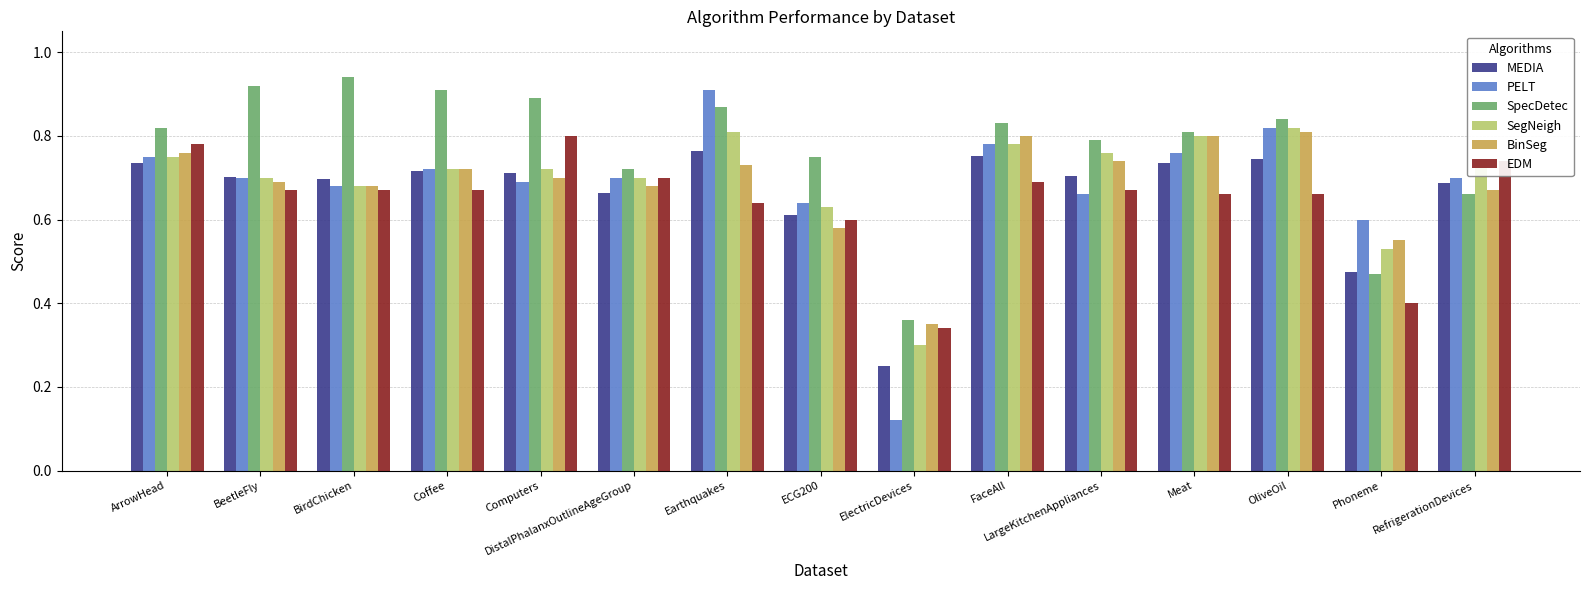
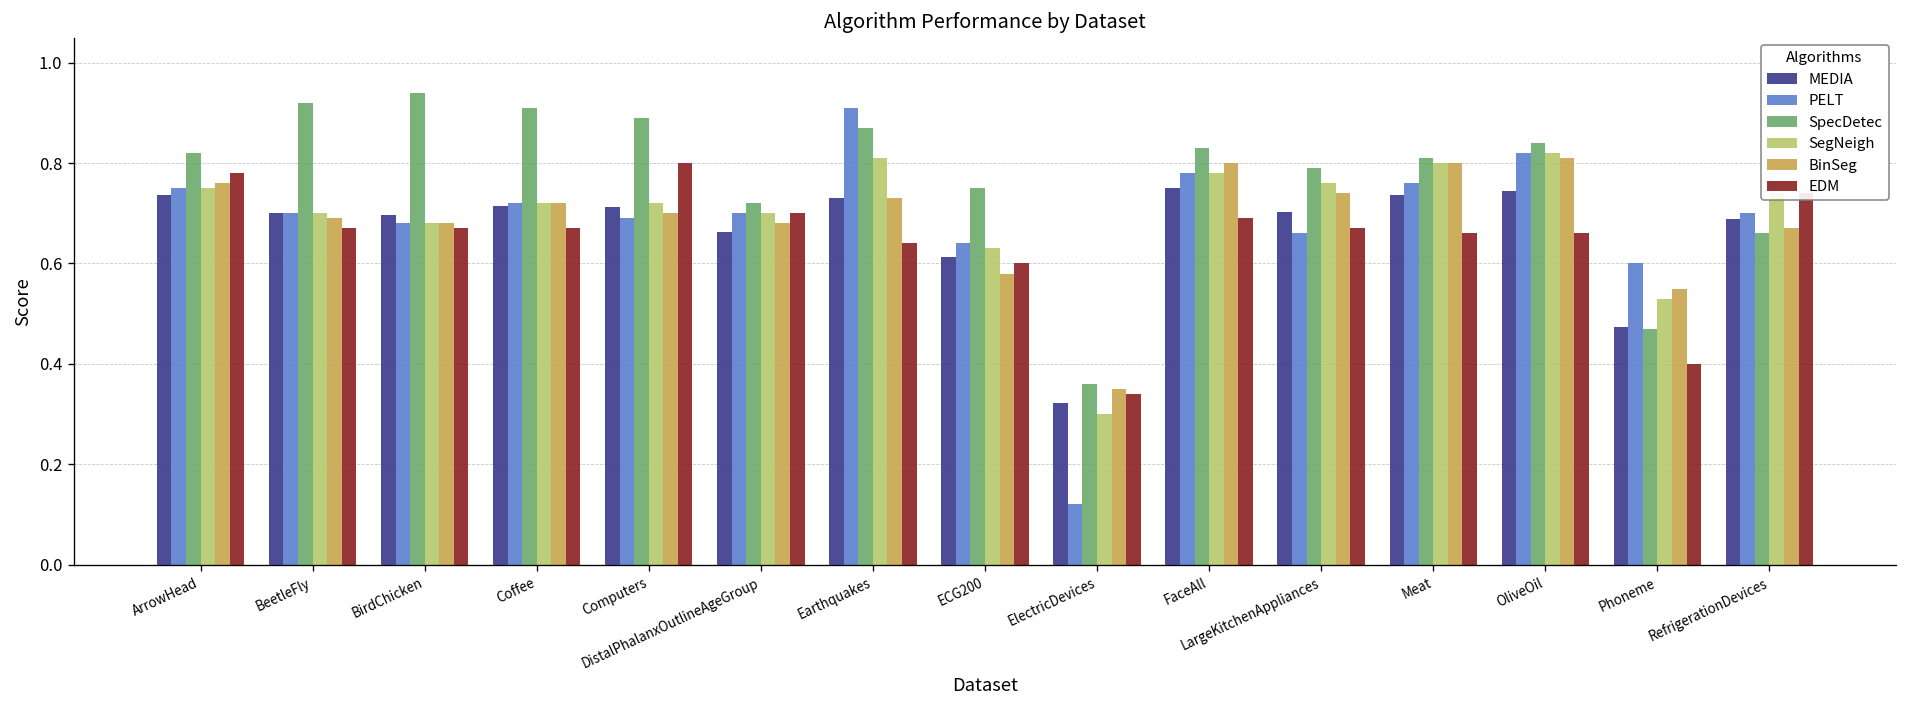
  {
    "MEDIA": {
      "ArrowHead": 0.74,
      "BeetleFly": 0.70,
      "BirdChicken": 0.70,
      "Coffee": 0.72,
      "Computers": 0.71,
      "DistalPhalanxOutlineAgeGroup": 0.66,
-     "Earthquakes": 0.76,
+     "Earthquakes": 0.73,
      "ECG200": 0.61,
-     "ElectricDevices": 0.25,
+     "ElectricDevices": 0.32,
      "FaceAll": 0.75,
      "LargeKitchenAppliances": 0.70,
      "Meat": 0.74,
      "OliveOil": 0.74,
      "Phoneme": 0.47,
      "RefrigerationDevices": 0.69
    },
    "PELT": {
      "ArrowHead": 0.75,
      "BeetleFly": 0.70,
      "BirdChicken": 0.68,
      "Coffee": 0.72,
      "Computers": 0.69,
      "DistalPhalanxOutlineAgeGroup": 0.70,
      "Earthquakes": 0.91,
      "ECG200": 0.64,
      "ElectricDevices": 0.12,
      "FaceAll": 0.78,
      "LargeKitchenAppliances": 0.66,
      "Meat": 0.76,
      "OliveOil": 0.82,
      "Phoneme": 0.60,
      "RefrigerationDevices": 0.70
    },
    "SpecDetec": {
      "ArrowHead": 0.82,
      "BeetleFly": 0.92,
      "BirdChicken": 0.94,
      "Coffee": 0.91,
      "Computers": 0.89,
      "DistalPhalanxOutlineAgeGroup": 0.72,
      "Earthquakes": 0.87,
      "ECG200": 0.75,
      "ElectricDevices": 0.36,
      "FaceAll": 0.83,
      "LargeKitchenAppliances": 0.79,
      "Meat": 0.81,
      "OliveOil": 0.84,
      "Phoneme": 0.47,
      "RefrigerationDevices": 0.66
    },
    "EDM": {
      "ArrowHead": 0.78,
      "BeetleFly": 0.67,
      "BirdChicken": 0.67,
      "Coffee": 0.67,
      "Computers": 0.80,
      "DistalPhalanxOutlineAgeGroup": 0.70,
      "Earthquakes": 0.64,
      "ECG200": 0.60,
      "ElectricDevices": 0.34,
      "FaceAll": 0.69,
      "LargeKitchenAppliances": 0.67,
      "Meat": 0.66,
      "OliveOil": 0.66,
      "Phoneme": 0.40
    }
  }
